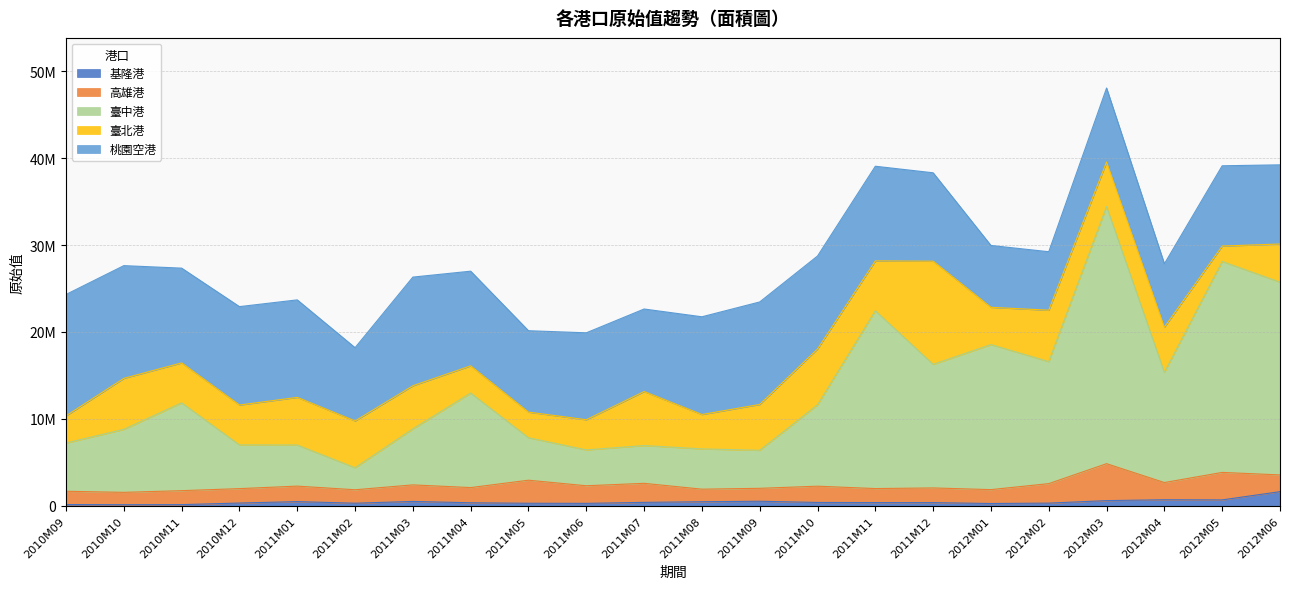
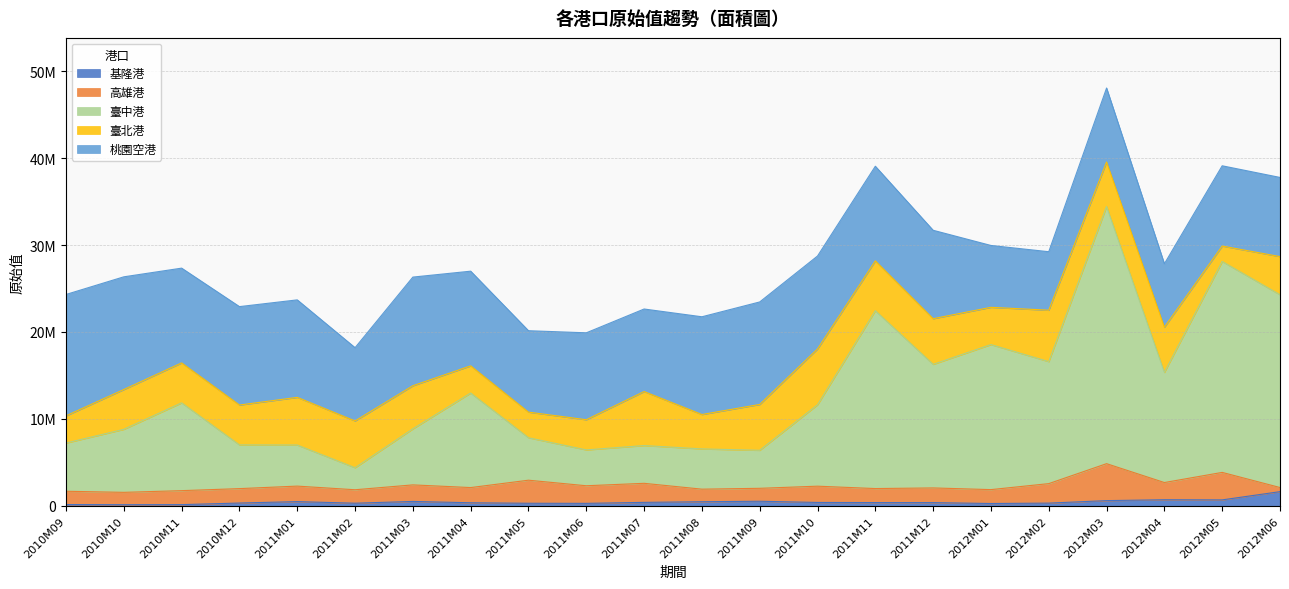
  {
    "高雄港": {
      "2010M09": 2000000,
      "2010M10": 1000000,
      "2010M11": 2000000,
      "2010M12": 2000000,
      "2011M01": 2000000,
      "2011M02": 2000000,
      "2011M03": 2000000,
      "2011M04": 2000000,
      "2011M05": 3000000,
      "2011M06": 2000000,
      "2011M07": 2000000,
      "2011M08": 1000000,
      "2011M09": 1000000,
      "2011M10": 2000000,
      "2011M11": 2000000,
      "2011M12": 2000000,
      "2012M01": 2000000,
      "2012M02": 2000000,
      "2012M03": 4000000,
      "2012M04": 2000000,
      "2012M05": 3000000,
-     "2012M06": 2000000
+     "2012M06": 0
    },
    "臺中港": {
      "2010M09": 6000000,
      "2010M10": 7000000,
      "2010M11": 10000000,
      "2010M12": 5000000,
      "2011M01": 5000000,
      "2011M02": 3000000,
      "2011M03": 6000000,
      "2011M04": 11000000,
      "2011M05": 5000000,
      "2011M06": 4000000,
      "2011M07": 4000000,
      "2011M08": 5000000,
      "2011M09": 4000000,
      "2011M10": 9000000,
      "2011M11": 20000000,
      "2011M12": 14000000,
      "2012M01": 17000000,
      "2012M02": 14000000,
      "2012M03": 30000000,
      "2012M04": 13000000,
      "2012M05": 24000000,
      "2012M06": 22000000
    },
    "臺北港": {
      "2010M09": 3000000,
-     "2010M10": 6000000,
+     "2010M10": 5000000,
      "2010M11": 5000000,
      "2010M12": 5000000,
      "2011M01": 5000000,
      "2011M02": 5000000,
      "2011M03": 5000000,
      "2011M04": 3000000,
      "2011M05": 3000000,
      "2011M06": 3000000,
      "2011M07": 6000000,
      "2011M08": 4000000,
      "2011M09": 5000000,
      "2011M10": 6000000,
      "2011M11": 6000000,
-     "2011M12": 12000000,
+     "2011M12": 5000000,
      "2012M01": 4000000,
      "2012M02": 6000000,
      "2012M03": 5000000,
      "2012M04": 5000000,
      "2012M05": 2000000,
      "2012M06": 4000000
    }
  }
